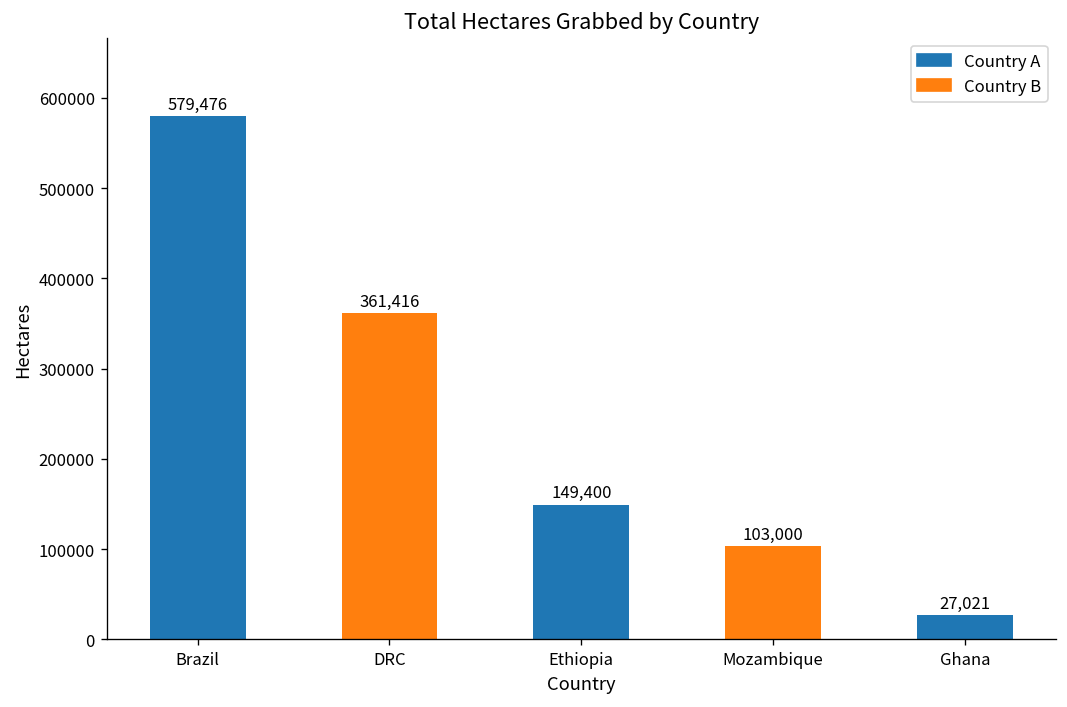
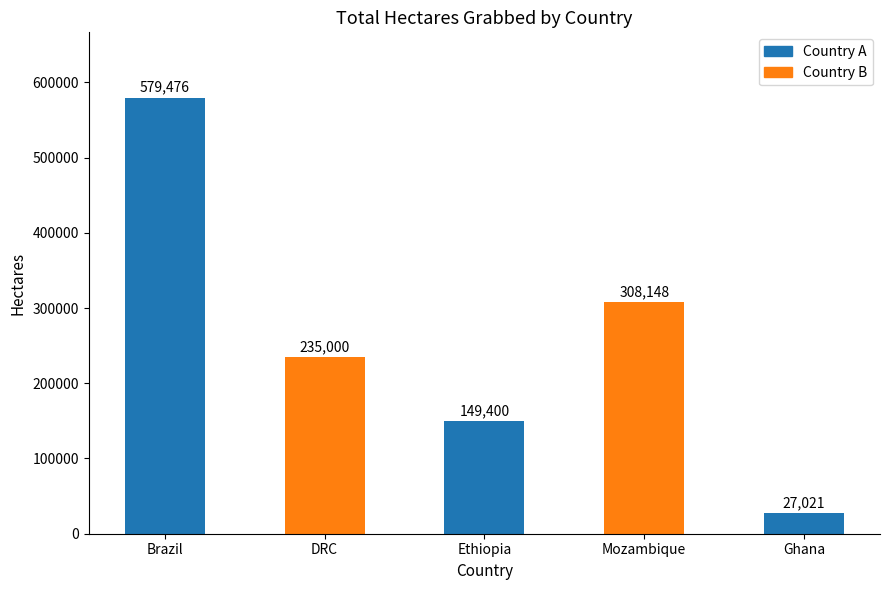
  {
    "Brazil": "579,476",
-   "DRC": "361,416",
+   "DRC": "235,000",
    "Ethiopia": "149,400",
-   "Mozambique": "103,000",
+   "Mozambique": "308,148",
    "Ghana": "27,021"
  }
